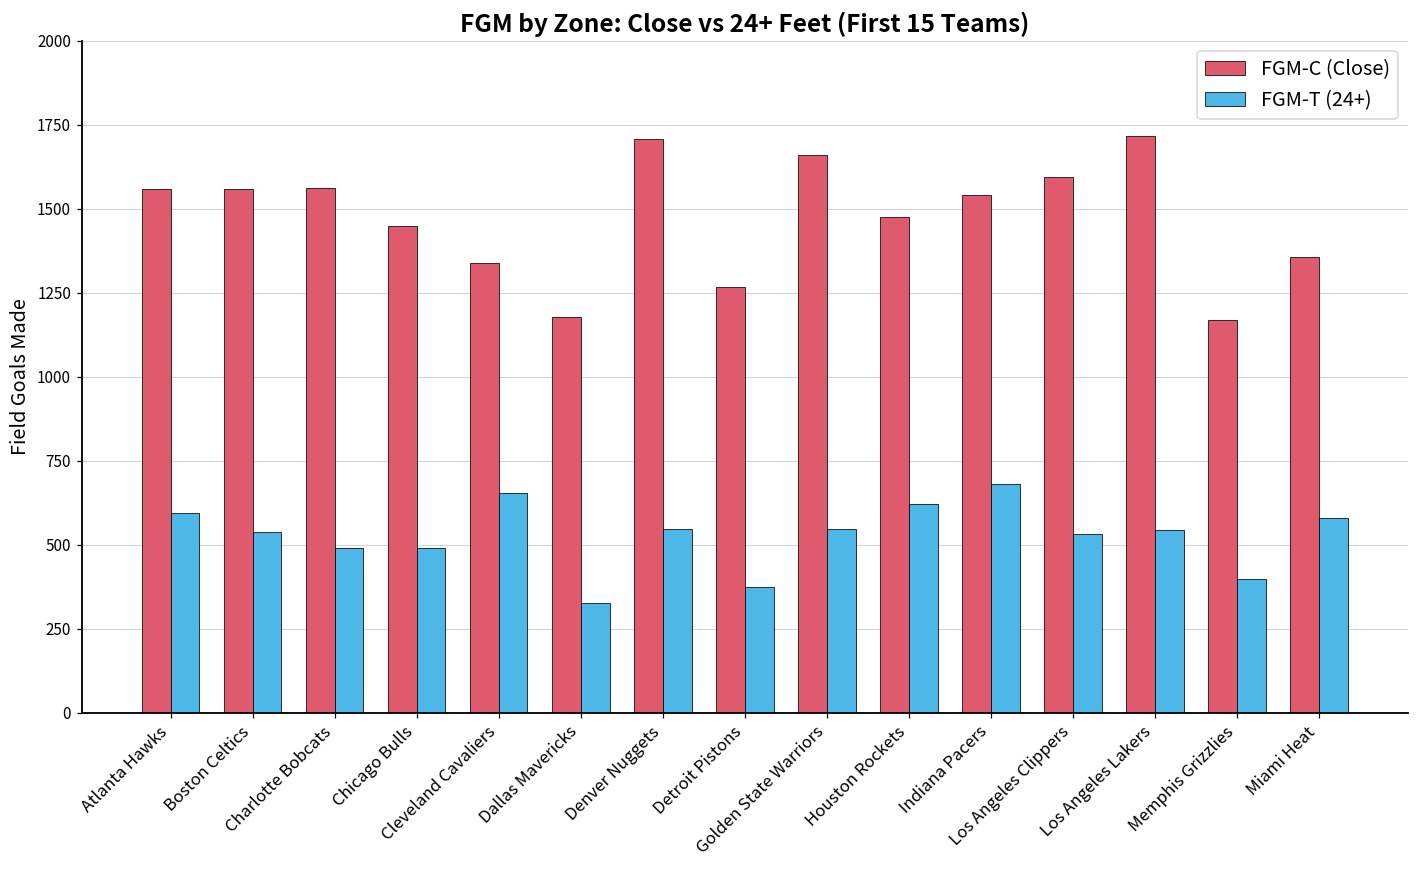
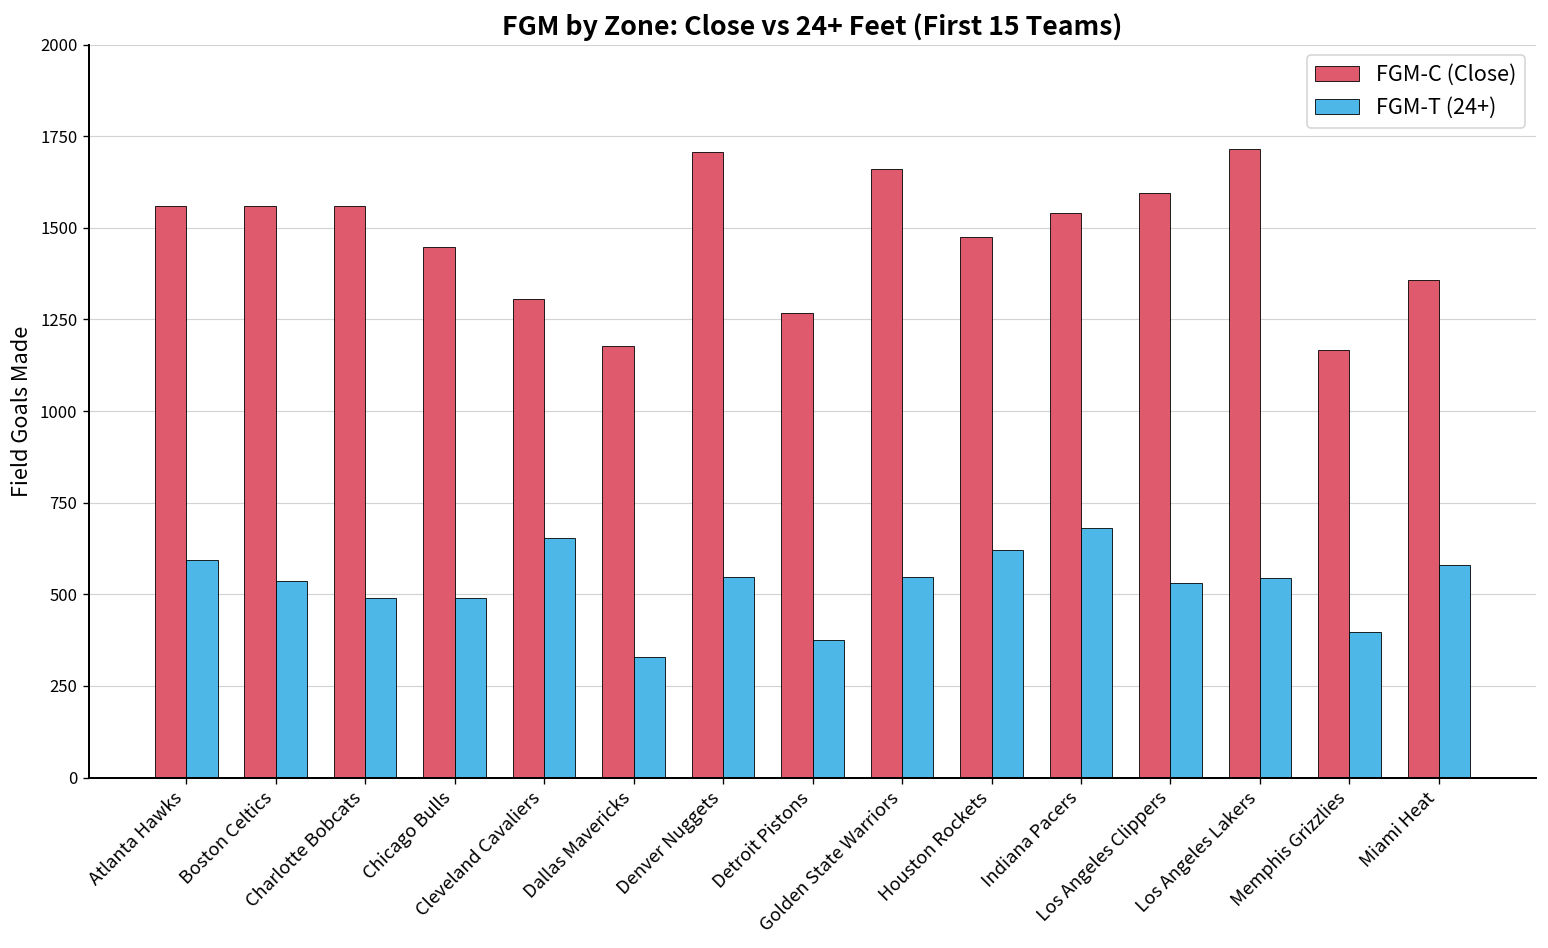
  {
    "FGM-C (Close)": {
      "Atlanta Hawks": 1560,
      "Boston Celtics": 1560,
      "Charlotte Bobcats": 1560,
      "Chicago Bulls": 1450,
-     "Cleveland Cavaliers": 1340,
+     "Cleveland Cavaliers": 1310,
      "Dallas Mavericks": 1180,
      "Denver Nuggets": 1710,
      "Detroit Pistons": 1270,
      "Golden State Warriors": 1660,
      "Houston Rockets": 1480,
      "Indiana Pacers": 1540,
      "Los Angeles Clippers": 1600,
      "Los Angeles Lakers": 1720,
      "Memphis Grizzlies": 1170,
      "Miami Heat": 1360
    },
    "FGM-T (24+)": {
      "Atlanta Hawks": 600,
      "Boston Celtics": 540,
      "Charlotte Bobcats": 490,
      "Chicago Bulls": 490,
      "Cleveland Cavaliers": 660,
      "Dallas Mavericks": 330,
      "Denver Nuggets": 550,
      "Detroit Pistons": 380,
      "Golden State Warriors": 550,
      "Houston Rockets": 620,
      "Indiana Pacers": 680,
      "Los Angeles Clippers": 530,
      "Los Angeles Lakers": 550,
      "Memphis Grizzlies": 400,
      "Miami Heat": 580
    }
  }
